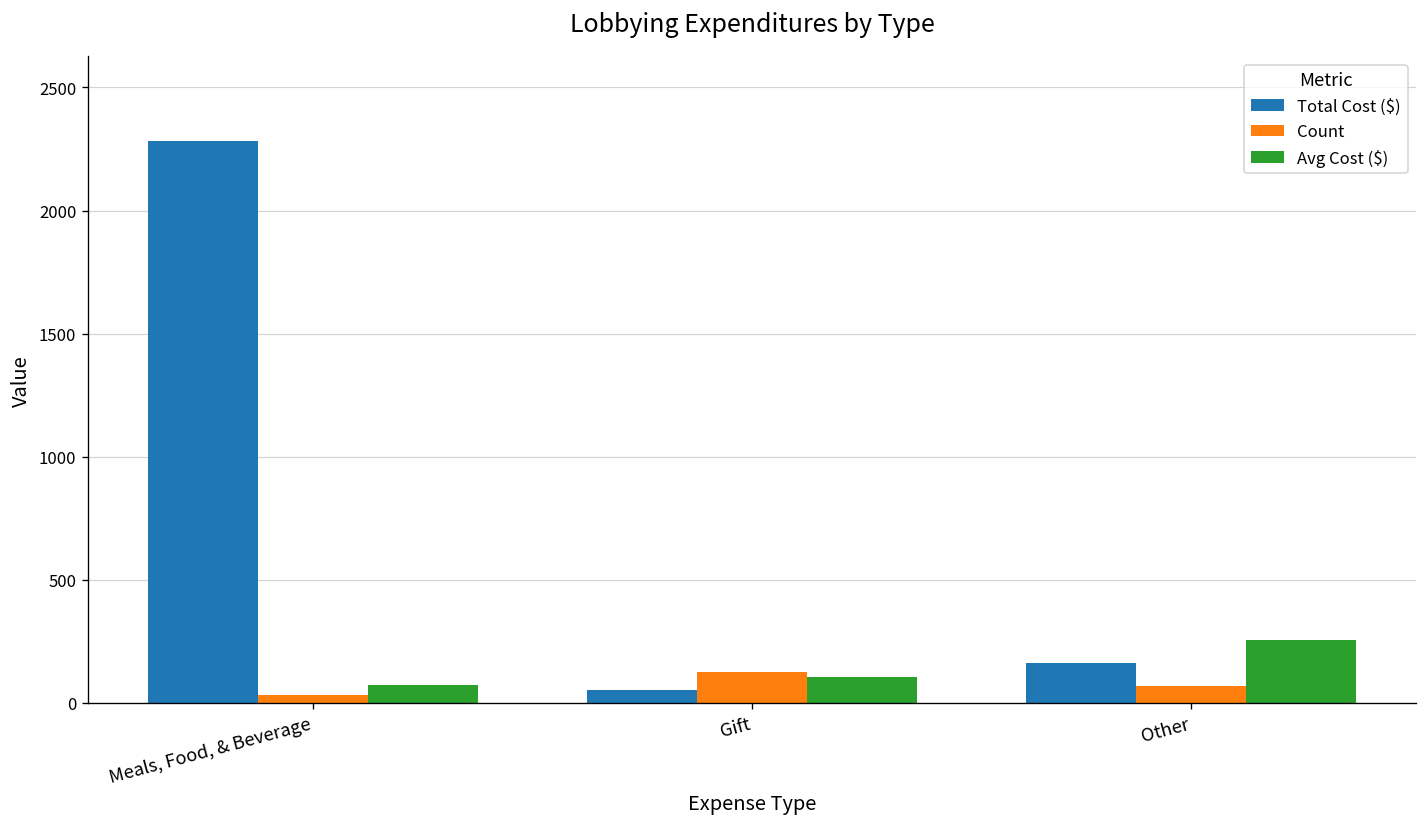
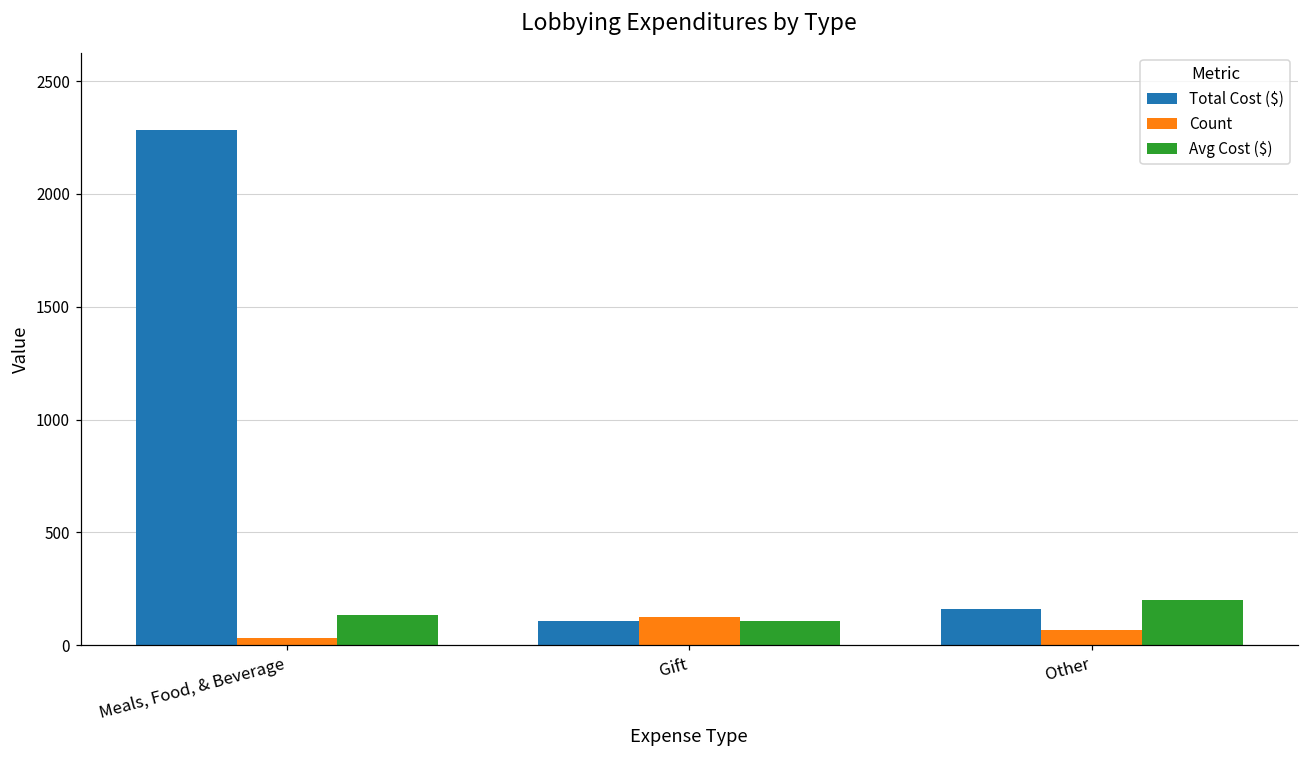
  {
    "Total Cost ($)": {
      "Meals, Food, & Beverage": 2280,
-     "Gift": 50,
+     "Gift": 110,
      "Other": 160
    },
    "Count": {
      "Meals, Food, & Beverage": 30,
      "Gift": 130,
      "Other": 70
    },
    "Avg Cost ($)": {
-     "Meals, Food, & Beverage": 70,
+     "Meals, Food, & Beverage": 130,
      "Gift": 110,
-     "Other": 260
+     "Other": 200
    }
  }
